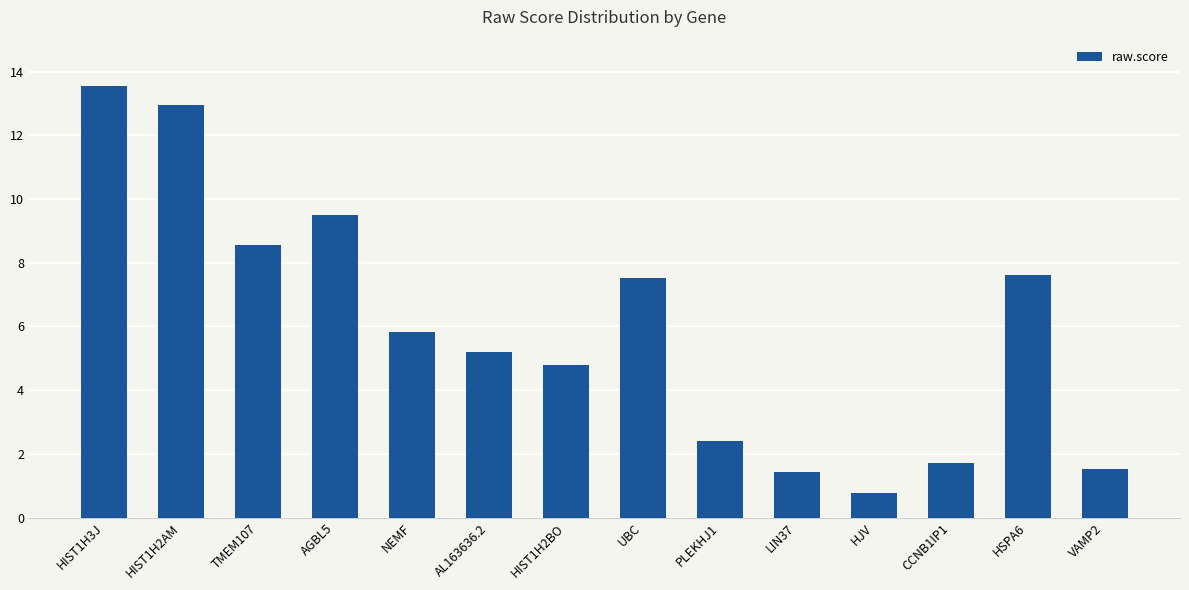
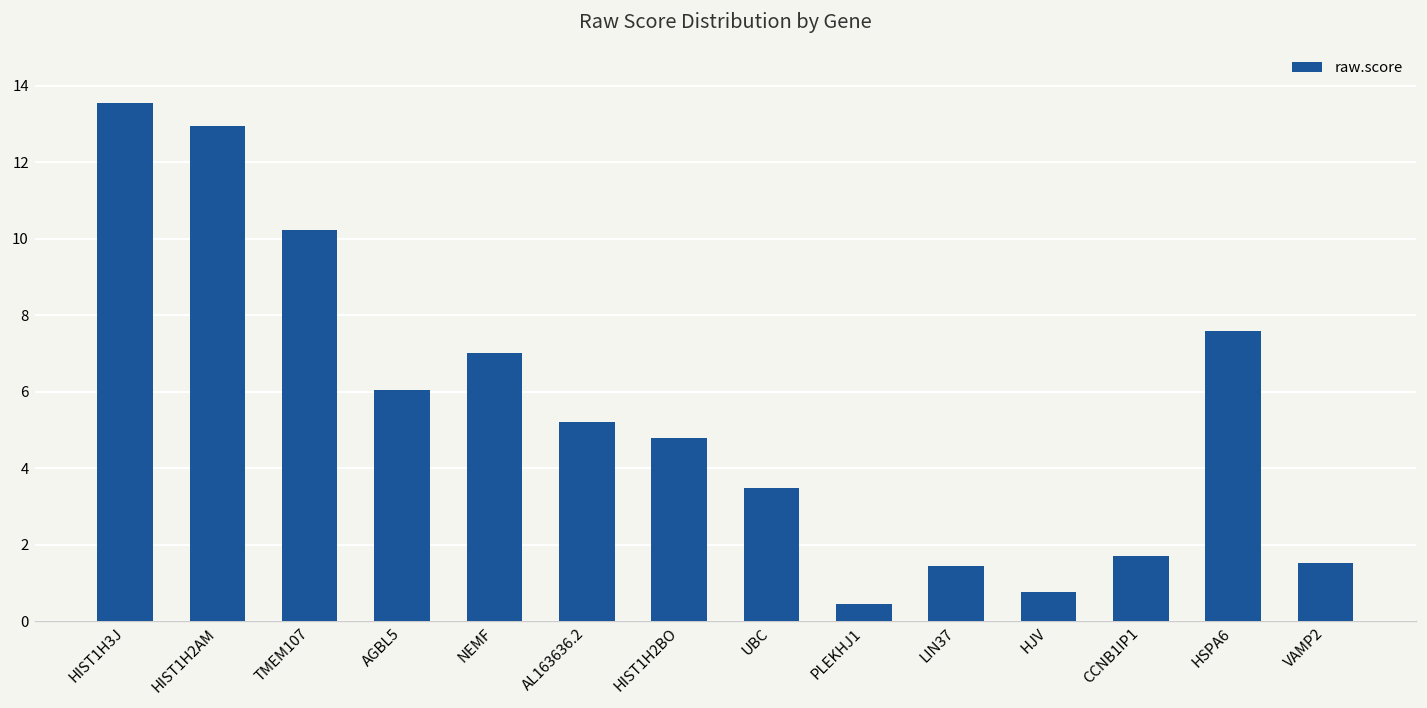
  {
    "HIST1H3J": 13.5,
    "HIST1H2AM": 12.9,
-   "TMEM107": 8.5,
-   "AGBL5": 9.5,
-   "NEMF": 5.8,
+   "TMEM107": 10.2,
+   "AGBL5": 6.0,
+   "NEMF": 7.0,
    "AL163636.2": 5.2,
    "HIST1H2BO": 4.8,
-   "UBC": 7.5,
-   "PLEKHJ1": 2.4,
+   "UBC": 3.5,
+   "PLEKHJ1": 0.4,
    "LIN37": 1.4,
    "HJV": 0.8,
    "CCNB1IP1": 1.7,
    "HSPA6": 7.6,
    "VAMP2": 1.5
  }
